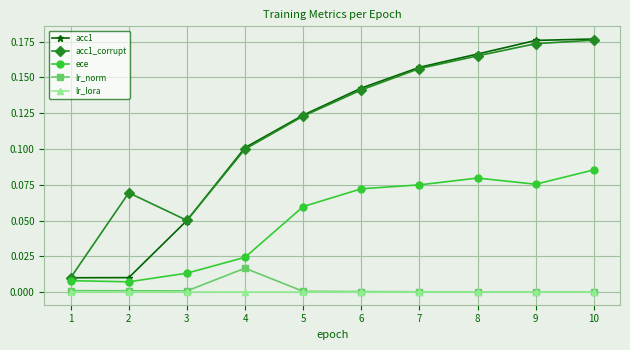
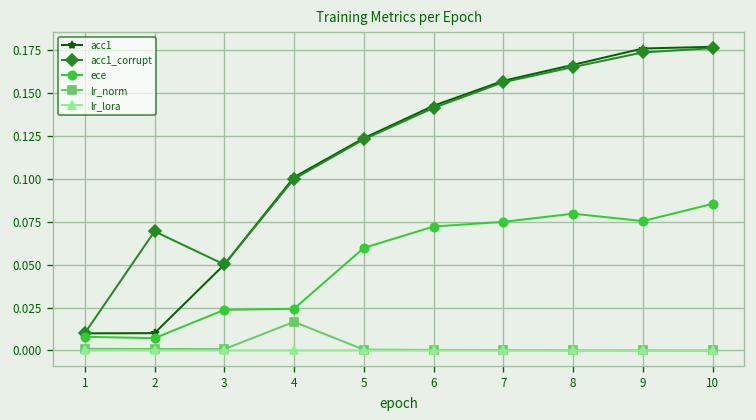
  {
    "acc1": {
      "2": 0.010,
      "9": 0.176
    },
    "acc1_corrupt": {
      "2": 0.069,
      "9": 0.174
    },
    "ece": {
      "1": 0.008,
      "2": 0.007,
-     "3": 0.013,
+     "3": 0.024,
      "4": 0.024,
      "5": 0.060,
      "6": 0.072,
      "7": 0.075,
      "8": 0.080,
      "9": 0.075,
      "10": 0.085
    },
    "lr_norm": {
      "4": 0.017
    },
    "lr_lora": {
      "4": 0.000
    }
  }
